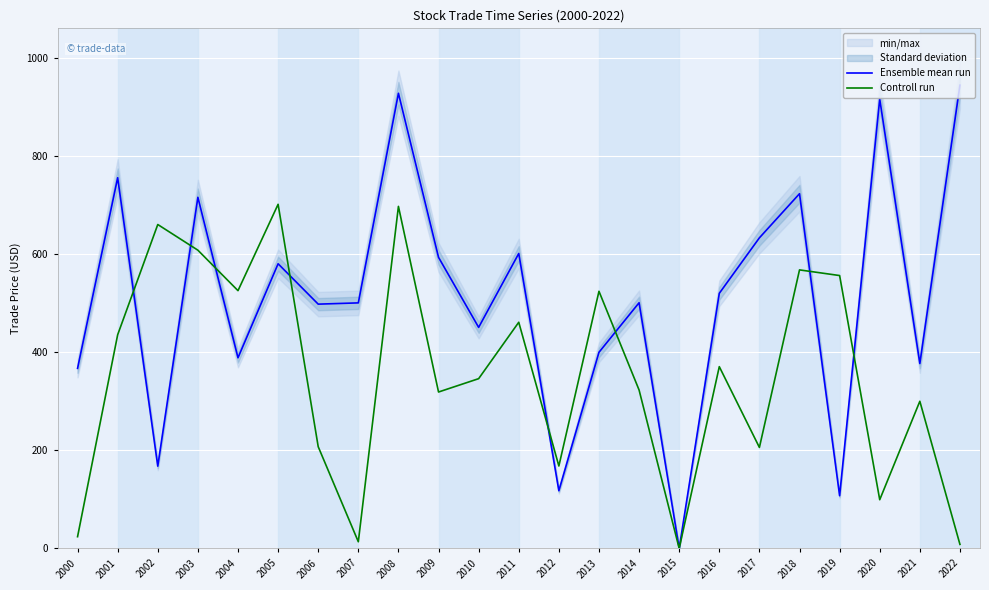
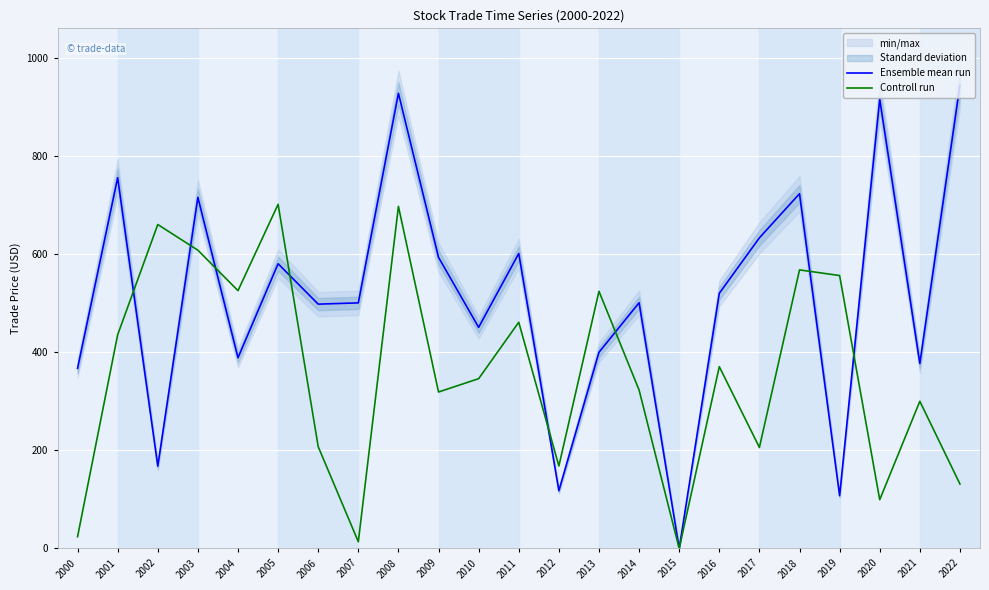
  {
    "Ensemble mean run": {
      "2000": 370,
      "2001": 760,
      "2003": 720,
      "2004": 390,
      "2005": 580,
      "2006": 500,
      "2007": 500,
      "2008": 930,
      "2009": 590,
      "2010": 450,
      "2011": 600,
      "2013": 400,
      "2014": 500,
      "2016": 520,
      "2017": 630,
      "2018": 720,
      "2020": 920,
      "2021": 380
    },
    "Controll run": {
      "2000": 20,
      "2001": 440,
      "2002": 660,
      "2003": 610,
      "2004": 530,
      "2005": 700,
      "2006": 210,
      "2007": 10,
      "2008": 700,
      "2009": 320,
      "2010": 350,
      "2011": 460,
      "2012": 170,
      "2013": 520,
      "2014": 320,
      "2016": 370,
      "2017": 210,
      "2018": 570,
      "2019": 560,
      "2020": 100,
      "2021": 300,
-     "2022": 10
+     "2022": 130
    }
  }
